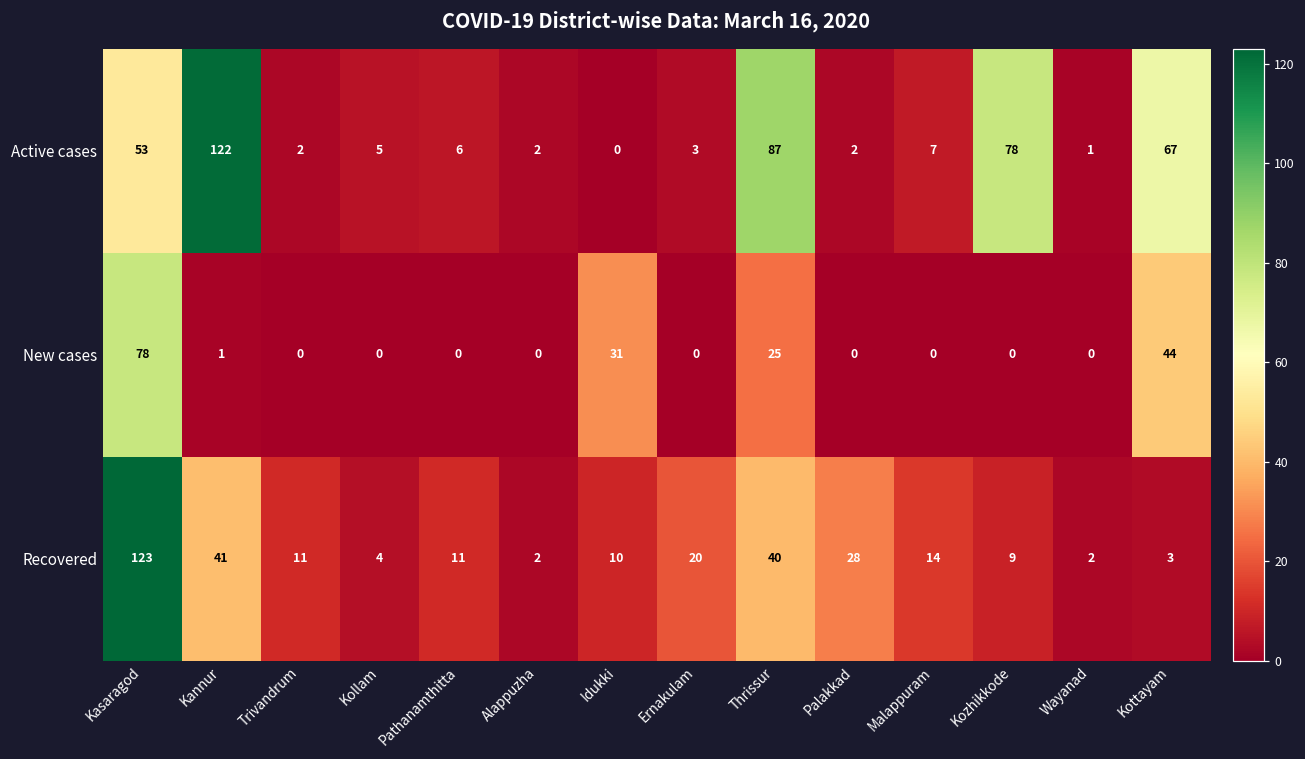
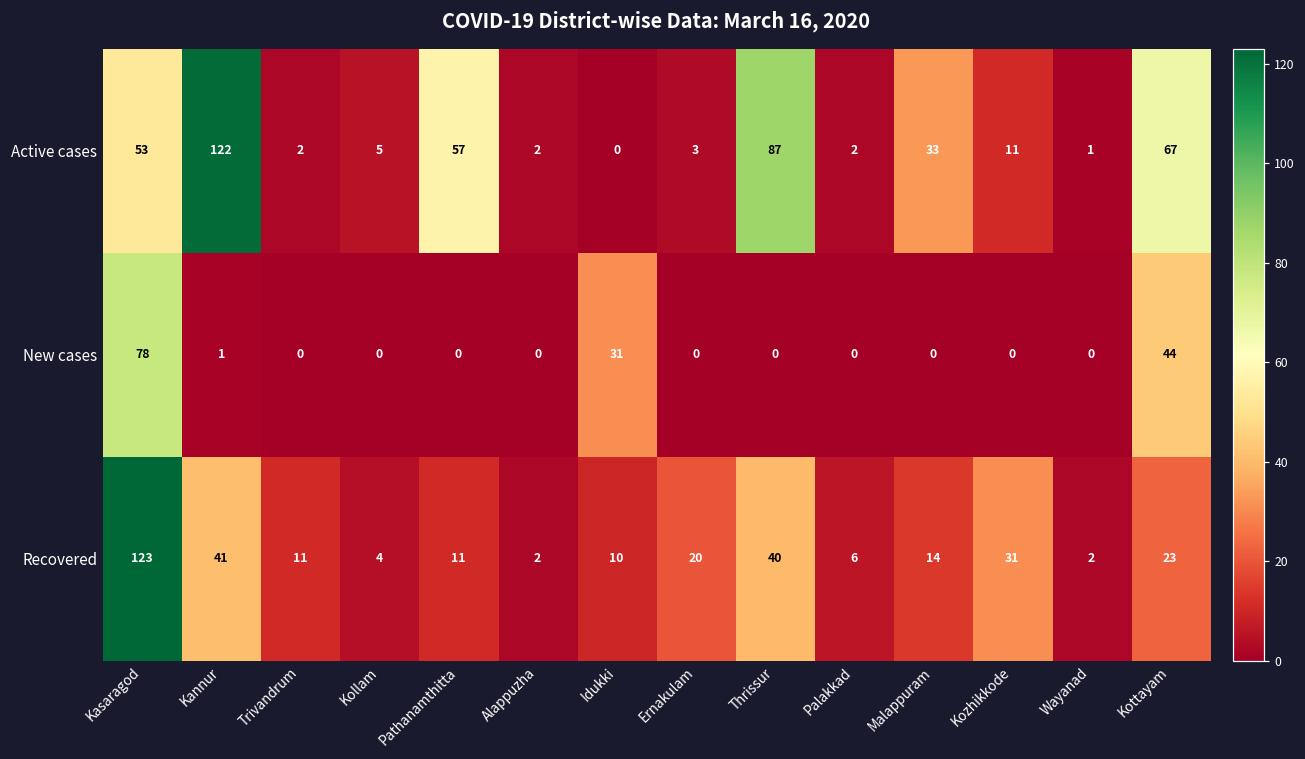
  {
    "Active cases": {
      "Kasaragod": 53,
      "Kannur": 122,
      "Trivandrum": 2,
      "Kollam": 5,
-     "Pathanamthitta": 6,
+     "Pathanamthitta": 57,
      "Alappuzha": 2,
      "Idukki": 0,
      "Ernakulam": 3,
      "Thrissur": 87,
      "Palakkad": 2,
-     "Malappuram": 7,
-     "Kozhikkode": 78,
+     "Malappuram": 33,
+     "Kozhikkode": 11,
      "Wayanad": 1,
      "Kottayam": 67
    },
    "New cases": {
      "Kasaragod": 78,
      "Kannur": 1,
      "Trivandrum": 0,
      "Kollam": 0,
      "Pathanamthitta": 0,
      "Alappuzha": 0,
      "Idukki": 31,
      "Ernakulam": 0,
-     "Thrissur": 25,
+     "Thrissur": 0,
      "Palakkad": 0,
      "Malappuram": 0,
      "Kozhikkode": 0,
      "Wayanad": 0,
      "Kottayam": 44
    },
    "Recovered": {
      "Kasaragod": 123,
      "Kannur": 41,
      "Trivandrum": 11,
      "Kollam": 4,
      "Pathanamthitta": 11,
      "Alappuzha": 2,
      "Idukki": 10,
      "Ernakulam": 20,
      "Thrissur": 40,
-     "Palakkad": 28,
+     "Palakkad": 6,
      "Malappuram": 14,
-     "Kozhikkode": 9,
+     "Kozhikkode": 31,
      "Wayanad": 2,
-     "Kottayam": 3
+     "Kottayam": 23
    }
  }
